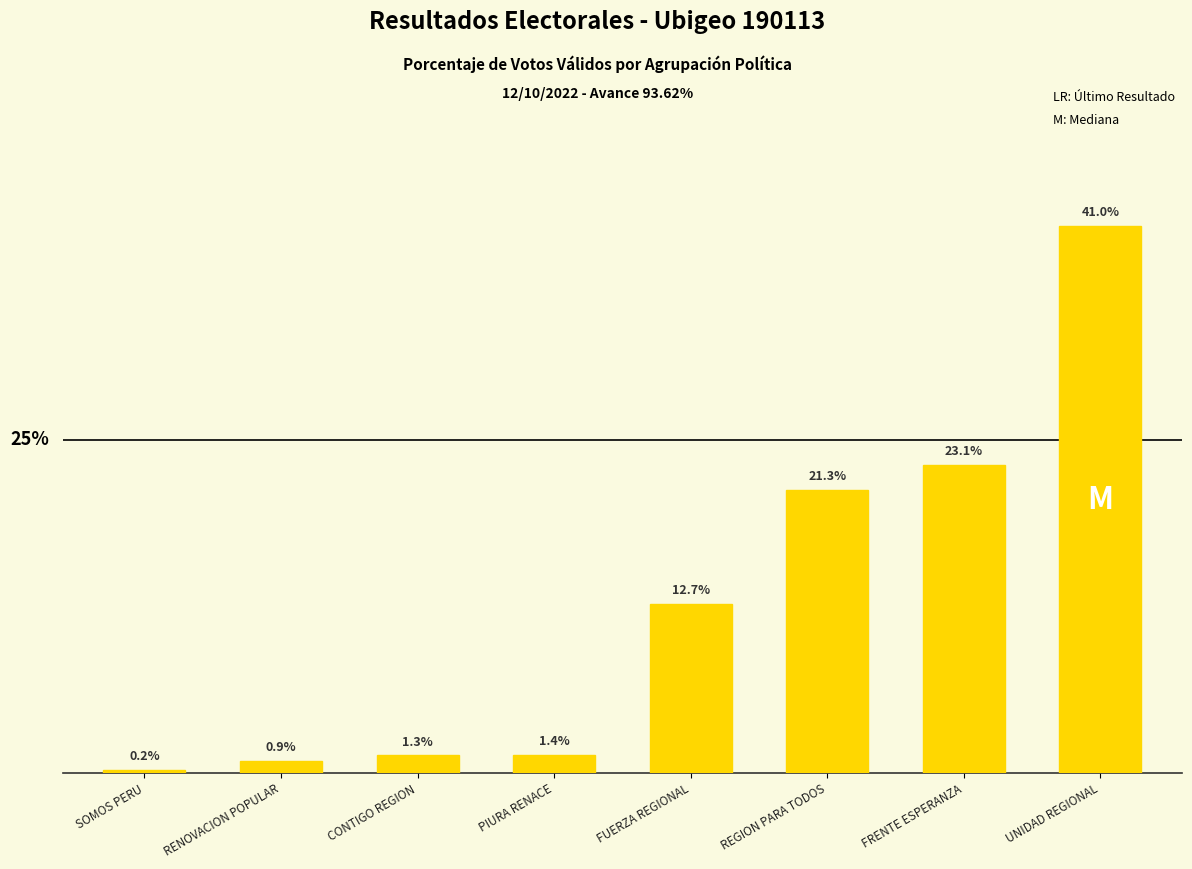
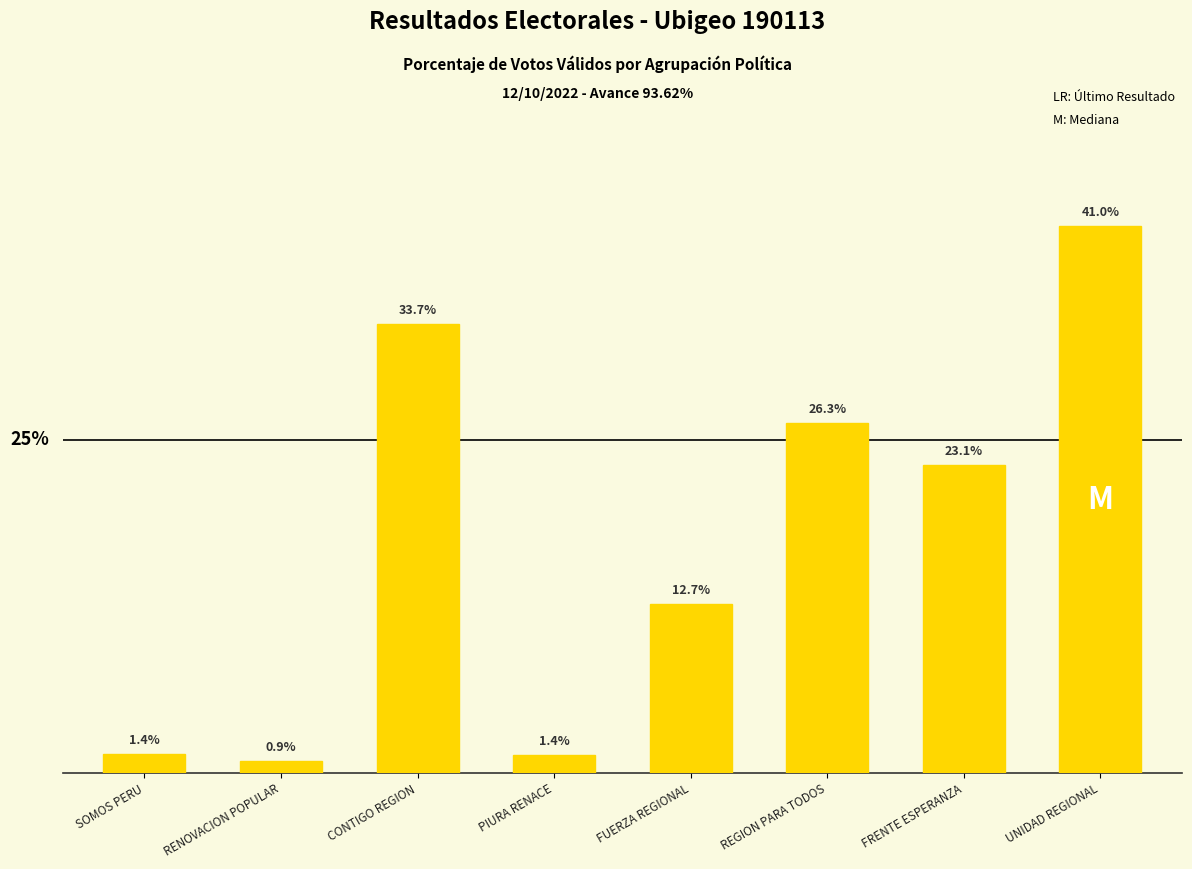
  {
-   "SOMOS PERU": "0.2%",
+   "SOMOS PERU": "1.4%",
    "RENOVACION POPULAR": "0.9%",
-   "CONTIGO REGION": "1.3%",
+   "CONTIGO REGION": "33.7%",
    "PIURA RENACE": "1.4%",
    "FUERZA REGIONAL": "12.7%",
-   "REGION PARA TODOS": "21.3%",
+   "REGION PARA TODOS": "26.3%",
    "FRENTE ESPERANZA": "23.1%",
    "UNIDAD REGIONAL": "41.0%"
  }
